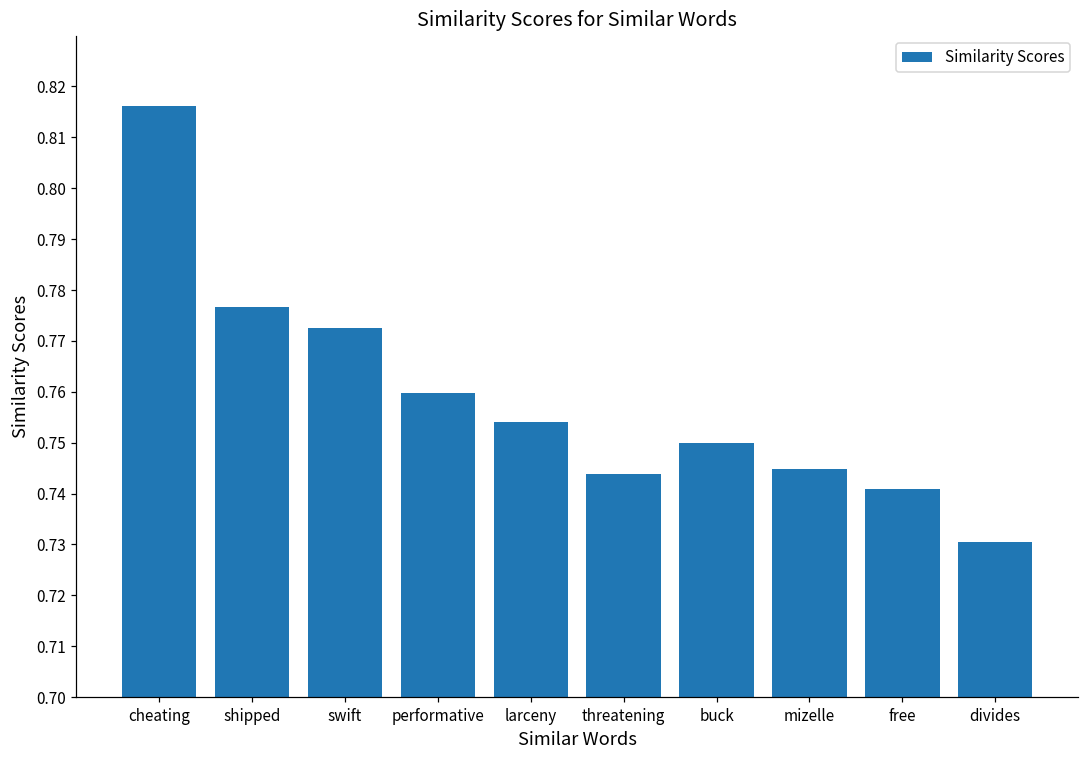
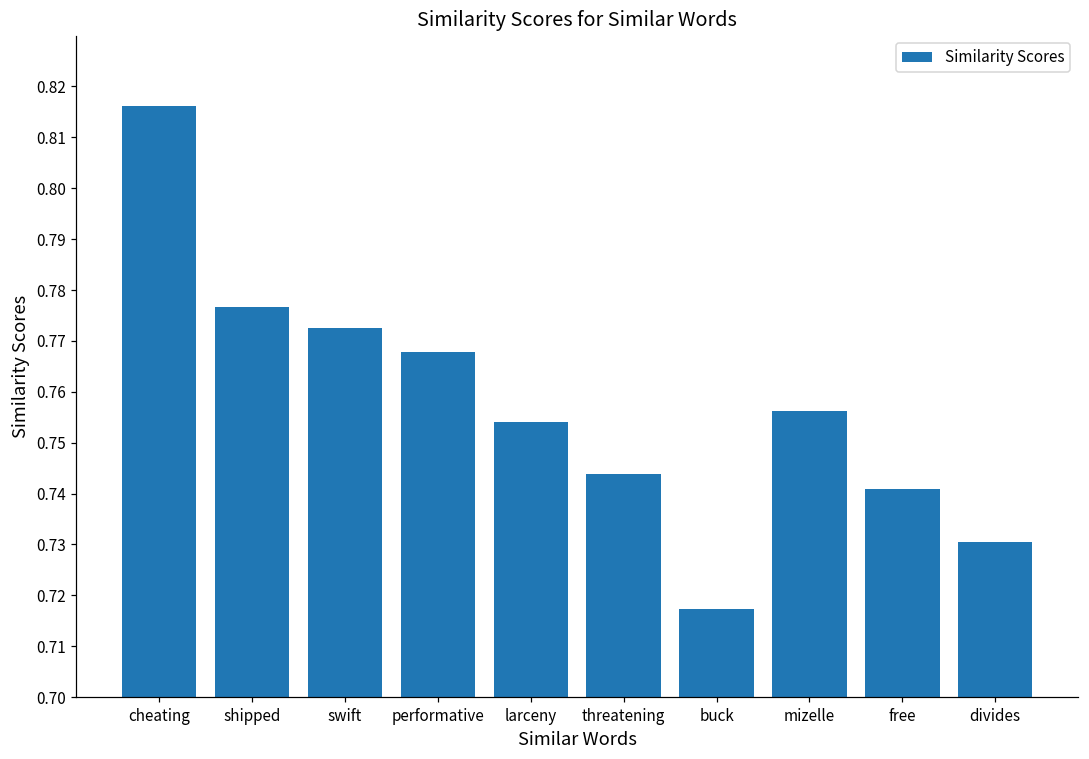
  {
    "cheating": 0.816,
    "shipped": 0.777,
    "swift": 0.773,
-   "performative": 0.760,
+   "performative": 0.768,
    "larceny": 0.754,
    "threatening": 0.744,
-   "buck": 0.750,
-   "mizelle": 0.745,
+   "buck": 0.717,
+   "mizelle": 0.756,
    "free": 0.741,
    "divides": 0.730
  }
